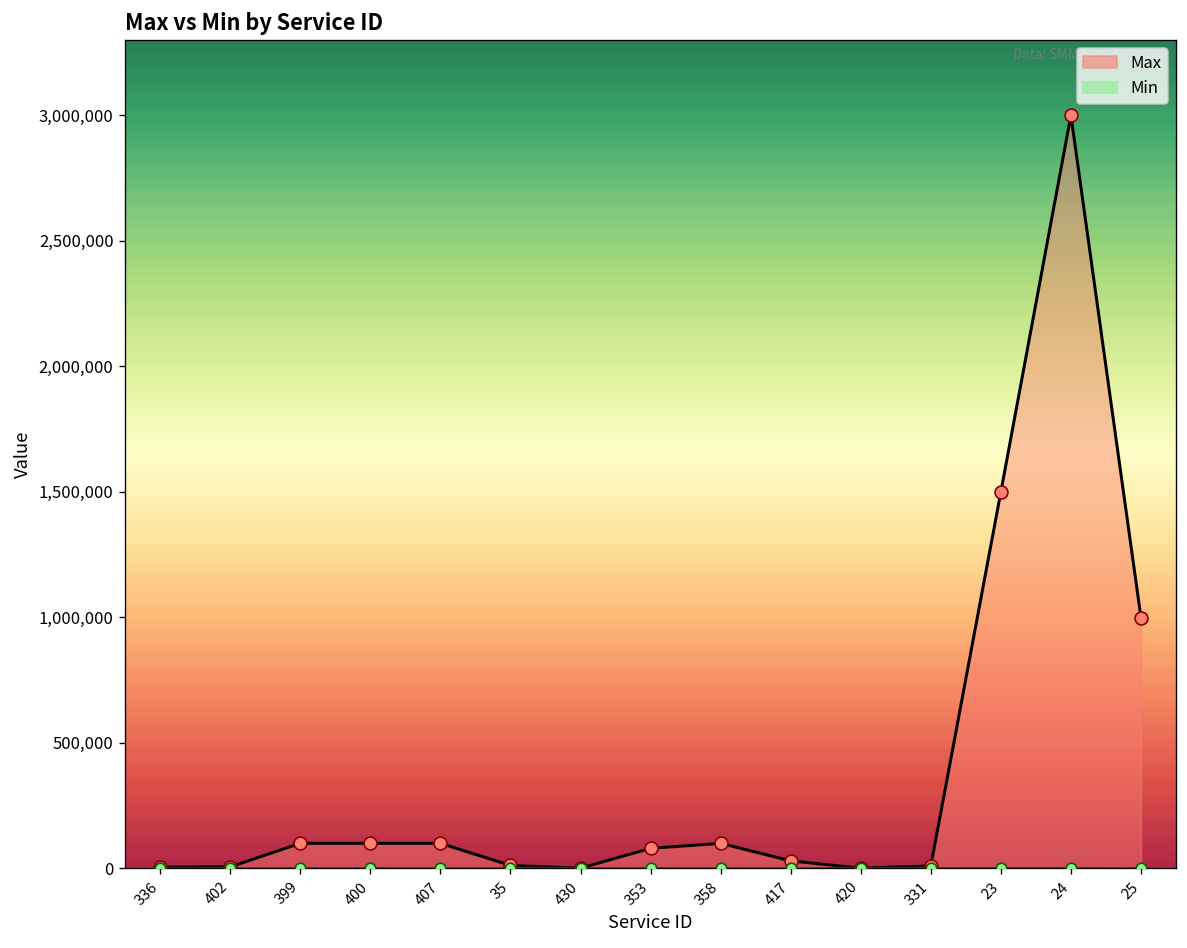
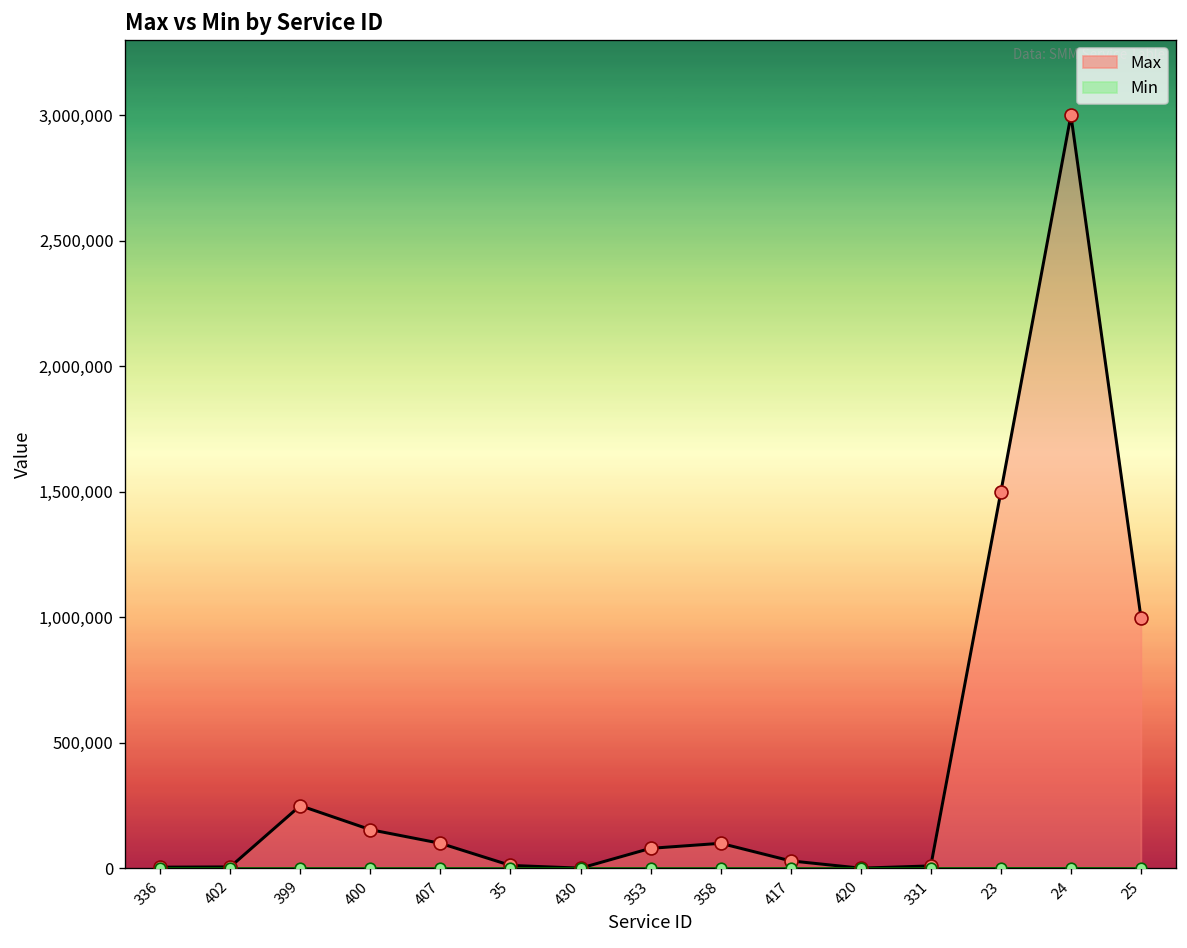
  {
    "Max": {
-     "399": "100,000",
-     "400": "100,000",
+     "399": "250,000",
+     "400": "150,000",
      "407": "100,000",
      "353": "80,000",
      "358": "100,000",
      "417": "30,000",
      "23": "1,500,000",
      "24": "3,000,000",
      "25": "1,000,000"
    },
    "Min": {
      "399": "0",
      "400": "0",
      "407": "0",
      "353": "0",
      "358": "0",
      "417": "0",
      "23": "0",
      "24": "0",
      "25": "0"
    }
  }
